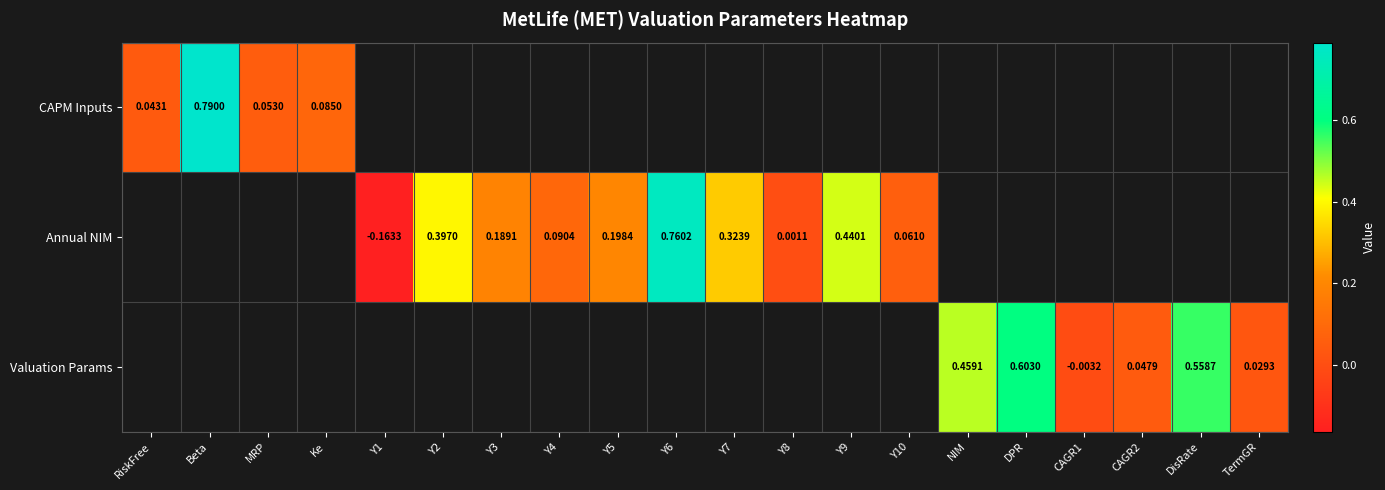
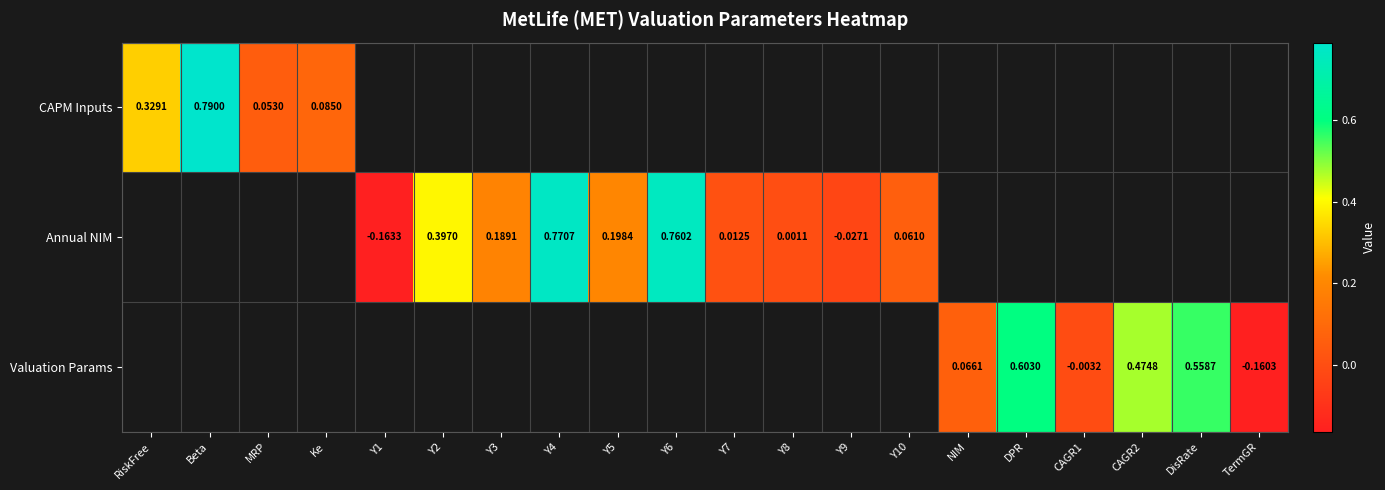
  {
    "CAPM Inputs": {
-     "RiskFree": 0.0431,
+     "RiskFree": 0.3291,
      "Beta": 0.7900,
      "MRP": 0.0530,
      "Ke": 0.0850
    },
    "Annual NIM": {
      "Y1": -0.1633,
      "Y2": 0.3970,
      "Y3": 0.1891,
-     "Y4": 0.0904,
+     "Y4": 0.7707,
      "Y5": 0.1984,
      "Y6": 0.7602,
-     "Y7": 0.3239,
+     "Y7": 0.0125,
      "Y8": 0.0011,
-     "Y9": 0.4401,
+     "Y9": -0.0271,
      "Y10": 0.0610
    },
    "Valuation Params": {
-     "NIM": 0.4591,
+     "NIM": 0.0661,
      "DPR": 0.6030,
      "CAGR1": -0.0032,
-     "CAGR2": 0.0479,
+     "CAGR2": 0.4748,
      "DisRate": 0.5587,
-     "TermGR": 0.0293
+     "TermGR": -0.1603
    }
  }
